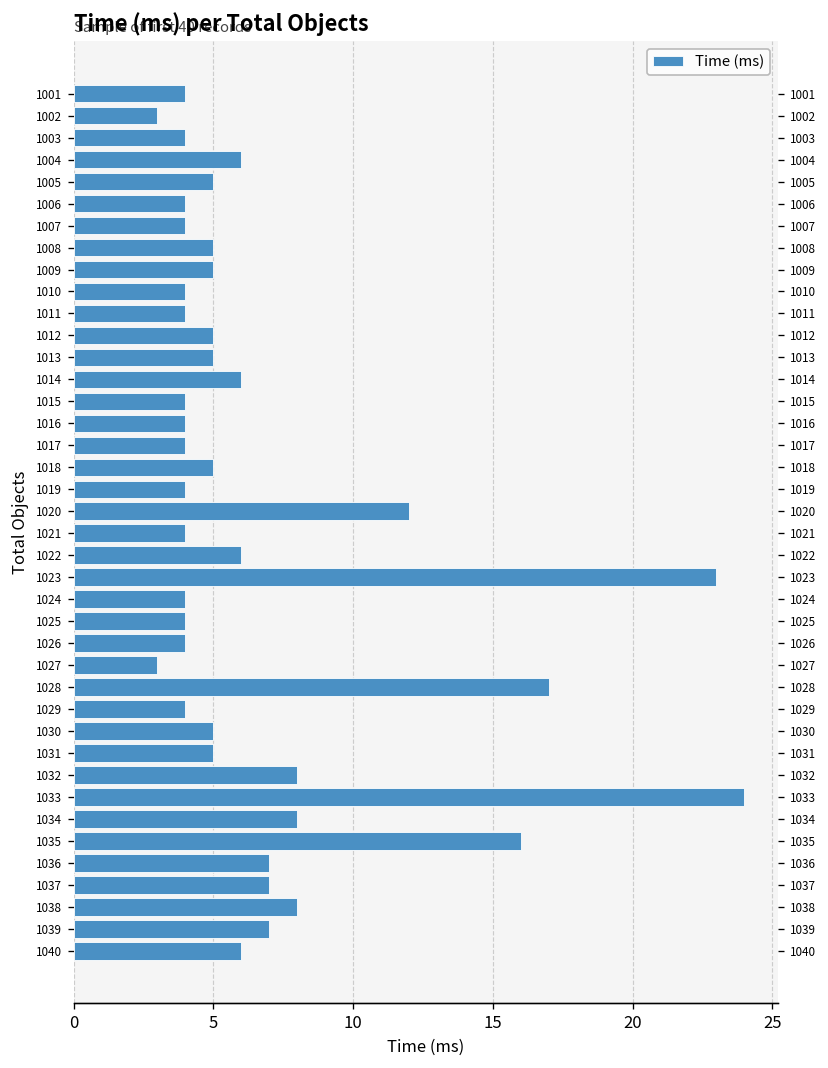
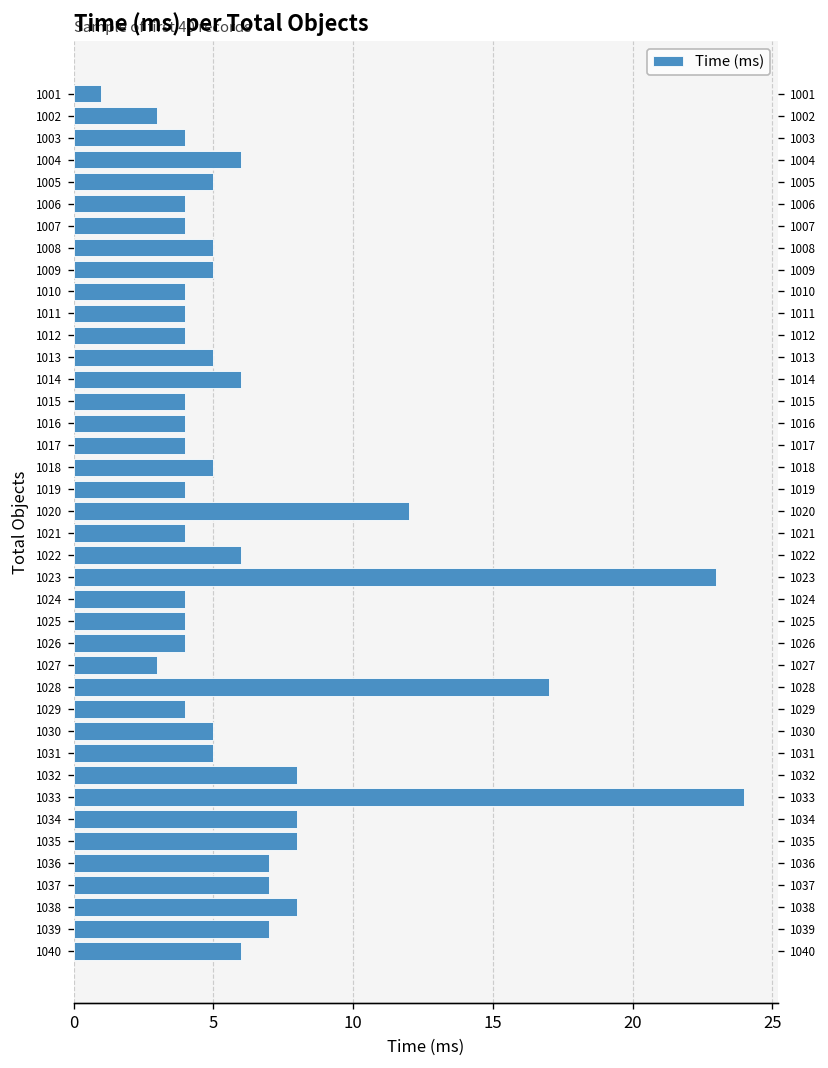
  {
-   "1001": 4,
+   "1001": 1,
    "1002": 3,
    "1003": 4,
    "1004": 6,
    "1005": 5,
    "1006": 4,
    "1007": 4,
    "1008": 5,
    "1009": 5,
    "1010": 4,
    "1011": 4,
-   "1012": 5,
+   "1012": 4,
    "1013": 5,
    "1014": 6,
    "1015": 4,
    "1016": 4,
    "1017": 4,
    "1018": 5,
    "1019": 4,
    "1020": 12,
    "1021": 4,
    "1022": 6,
    "1023": 23,
    "1024": 4,
    "1025": 4,
    "1026": 4,
    "1027": 3,
    "1028": 17,
    "1029": 4,
    "1030": 5,
    "1031": 5,
    "1032": 8,
    "1033": 24,
    "1034": 8,
-   "1035": 16,
+   "1035": 8,
    "1036": 7,
    "1037": 7,
    "1038": 8,
    "1039": 7,
    "1040": 6
  }
